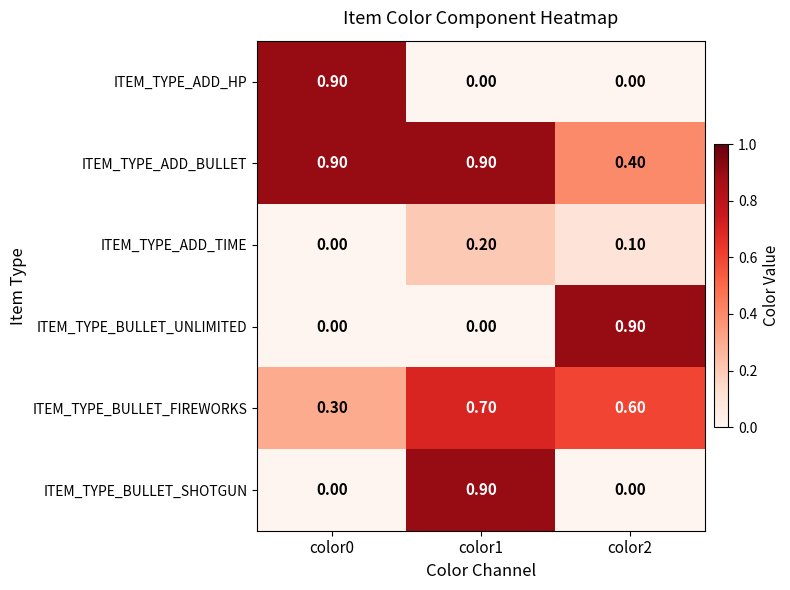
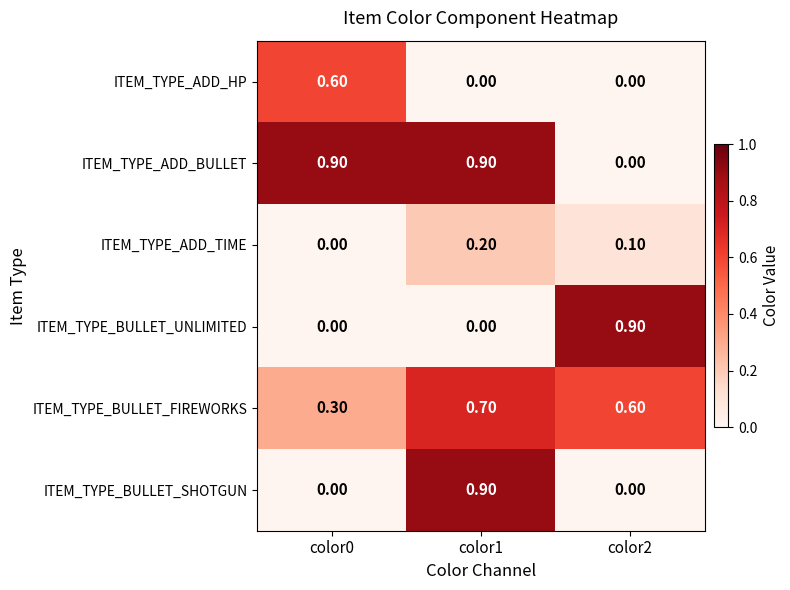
  {
    "ITEM_TYPE_ADD_HP": {
-     "color0": 0.90,
+     "color0": 0.60,
      "color1": 0.00,
      "color2": 0.00
    },
    "ITEM_TYPE_ADD_BULLET": {
      "color0": 0.90,
      "color1": 0.90,
-     "color2": 0.40
+     "color2": 0.00
    },
    "ITEM_TYPE_ADD_TIME": {
      "color0": 0.00,
      "color1": 0.20,
      "color2": 0.10
    },
    "ITEM_TYPE_BULLET_UNLIMITED": {
      "color0": 0.00,
      "color1": 0.00,
      "color2": 0.90
    },
    "ITEM_TYPE_BULLET_FIREWORKS": {
      "color0": 0.30,
      "color1": 0.70,
      "color2": 0.60
    },
    "ITEM_TYPE_BULLET_SHOTGUN": {
      "color0": 0.00,
      "color1": 0.90,
      "color2": 0.00
    }
  }
